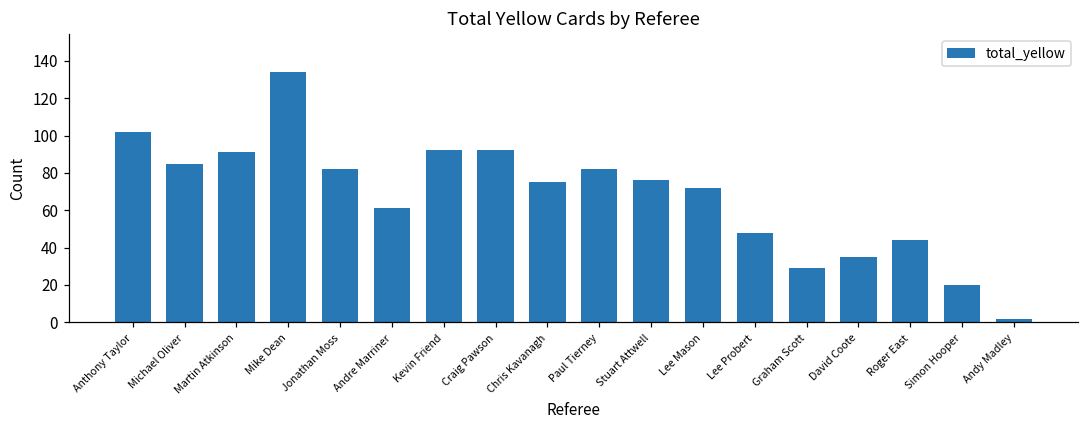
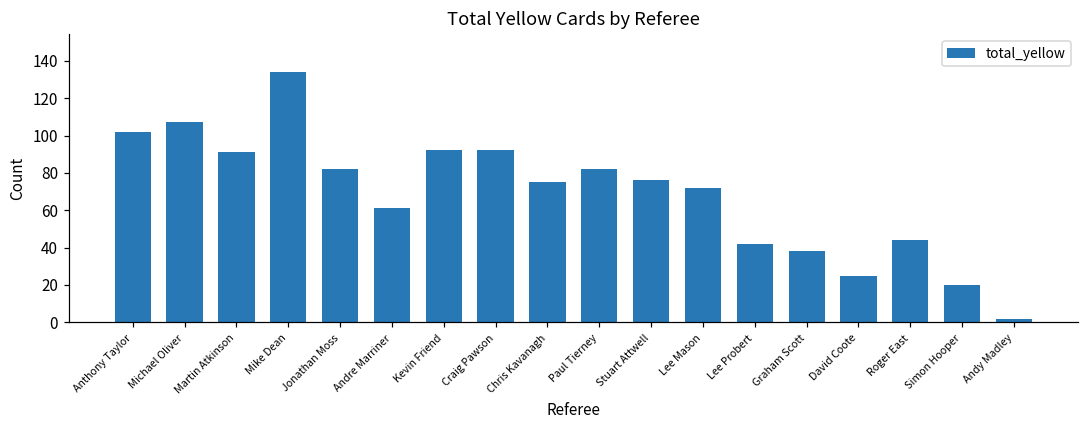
  {
    "Anthony Taylor": 102,
-   "Michael Oliver": 85,
+   "Michael Oliver": 107,
    "Martin Atkinson": 91,
    "Mike Dean": 134,
    "Jonathan Moss": 82,
    "Andre Marriner": 61,
    "Kevin Friend": 92,
    "Craig Pawson": 92,
    "Chris Kavanagh": 75,
    "Paul Tierney": 82,
    "Stuart Attwell": 76,
    "Lee Mason": 72,
-   "Lee Probert": 48,
-   "Graham Scott": 29,
-   "David Coote": 35,
+   "Lee Probert": 42,
+   "Graham Scott": 38,
+   "David Coote": 25,
    "Roger East": 44,
    "Simon Hooper": 20,
    "Andy Madley": 2
  }
